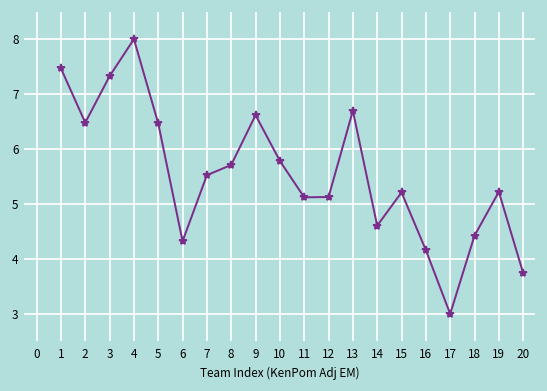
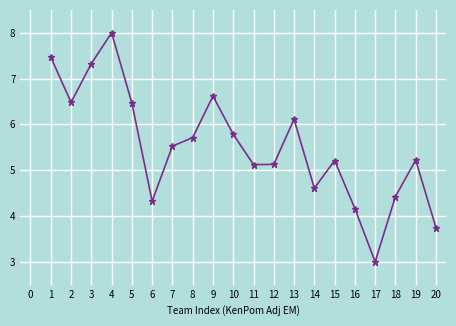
  {
    "1": 7.5,
    "2": 6.5,
    "3": 7.3,
    "4": 8.0,
    "5": 6.5,
    "6": 4.3,
    "7": 5.5,
    "8": 5.7,
    "9": 6.6,
    "10": 5.8,
    "11": 5.1,
    "12": 5.1,
-   "13": 6.7,
+   "13": 6.1,
    "14": 4.6,
    "15": 5.2,
    "16": 4.2,
    "17": 3.0,
    "18": 4.4,
    "19": 5.2,
    "20": 3.7
  }
